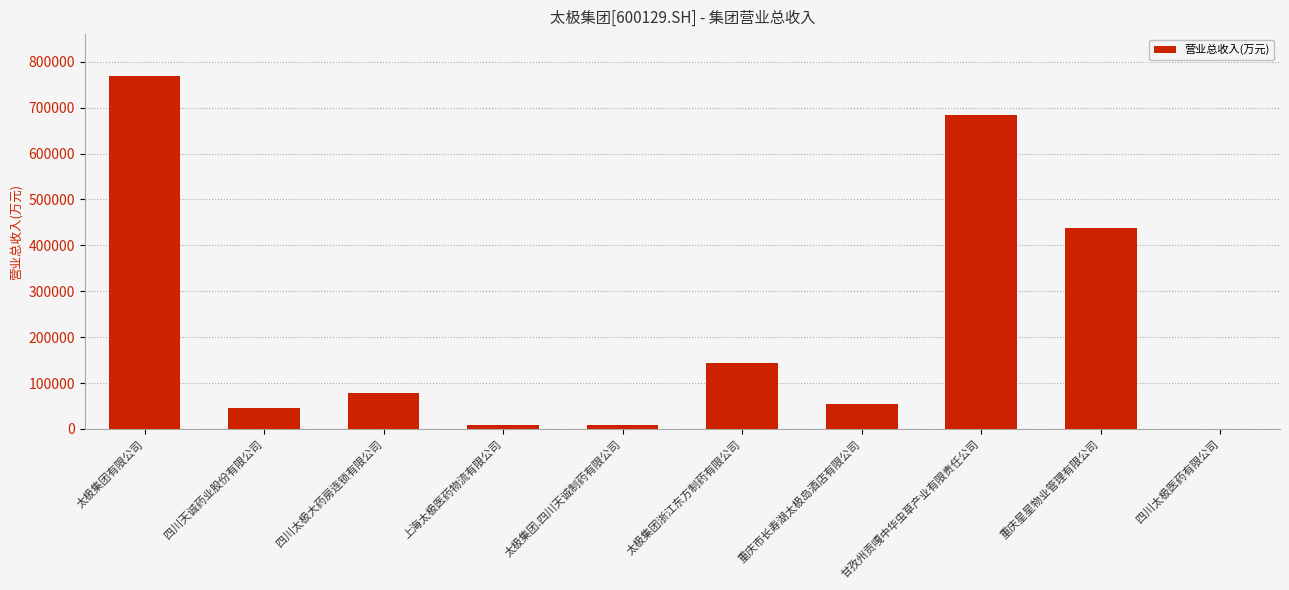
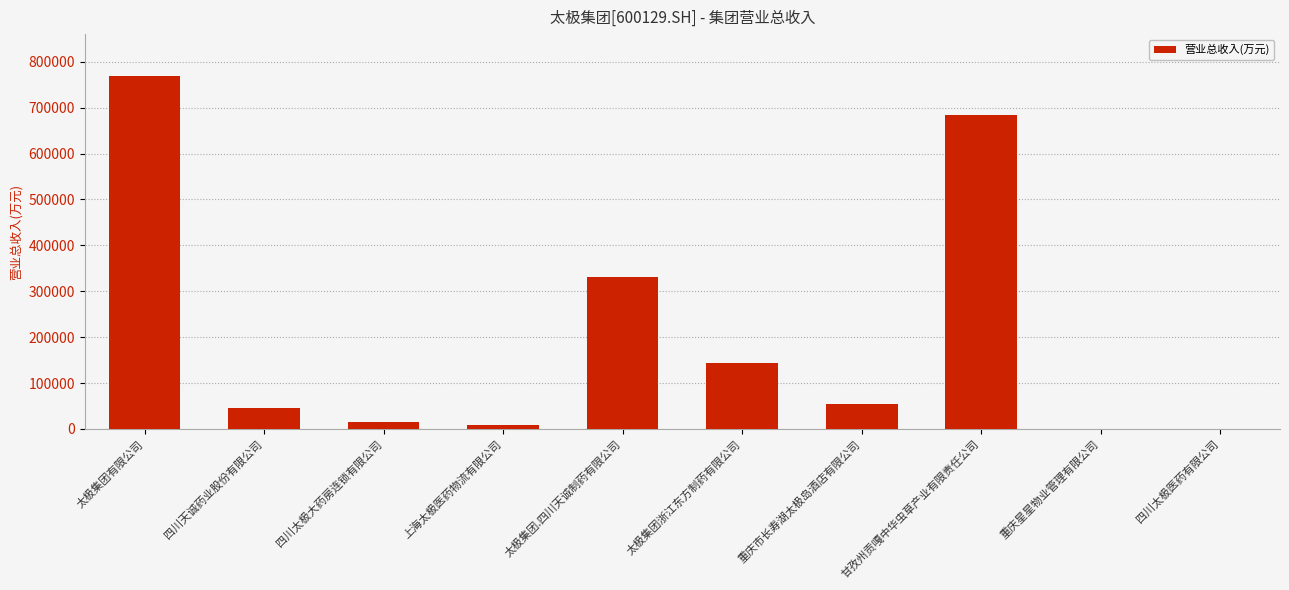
  {
    "太极集团有限公司": 770000,
    "四川天诚药业股份有限公司": 50000,
-   "四川太极大药房连锁有限公司": 80000,
+   "四川太极大药房连锁有限公司": 10000,
    "上海太极医药物流有限公司": 10000,
-   "太极集团.四川天诚制药有限公司": 10000,
+   "太极集团.四川天诚制药有限公司": 330000,
    "太极集团浙江东方制药有限公司": 140000,
    "重庆市长寿湖太极岛酒店有限公司": 50000,
    "甘孜州贡嘎中华虫草产业有限责任公司": 680000,
-   "重庆星星物业管理有限公司": 440000,
+   "重庆星星物业管理有限公司": 0,
    "四川太极医药有限公司": 0
  }
